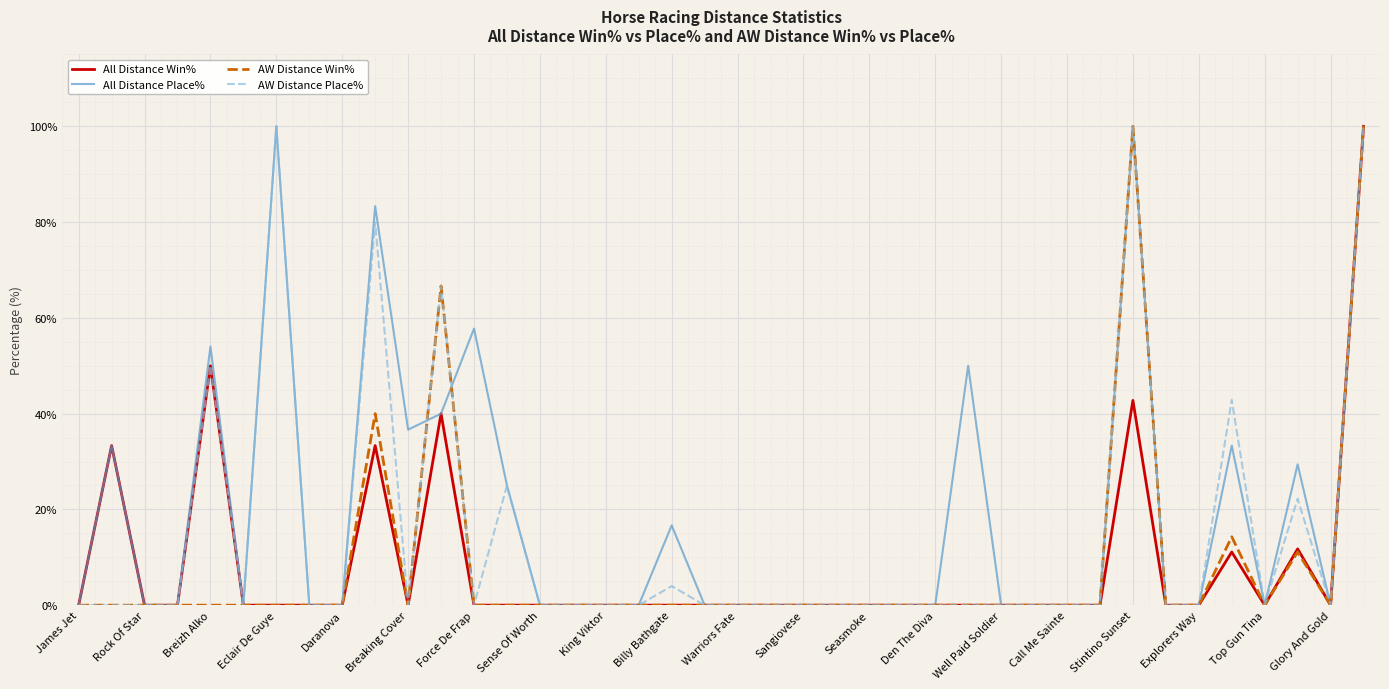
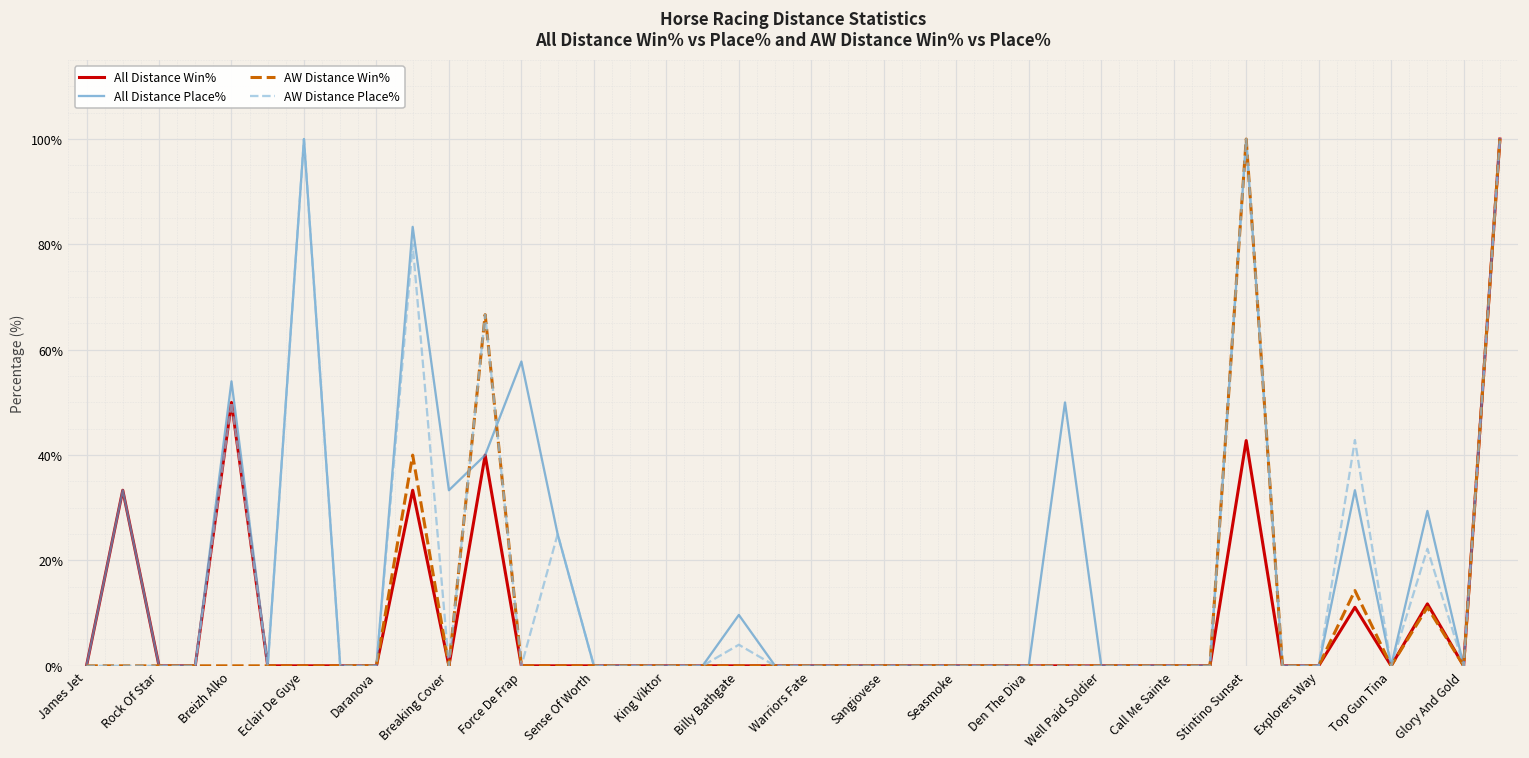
  {
    "All Distance Win%": {
      "Stintino Sunset": "43%"
    },
    "All Distance Place%": {
      "Breizh Alko": "54%",
-     "Breaking Cover": "37%",
+     "Breaking Cover": "33%",
      "Force De Frap": "58%",
-     "Billy Bathgate": "17%"
+     "Billy Bathgate": "10%"
    },
    "AW Distance Win%": {
      "Breizh Alko": "0%"
    },
    "AW Distance Place%": {
      "Billy Bathgate": "4%"
    }
  }
